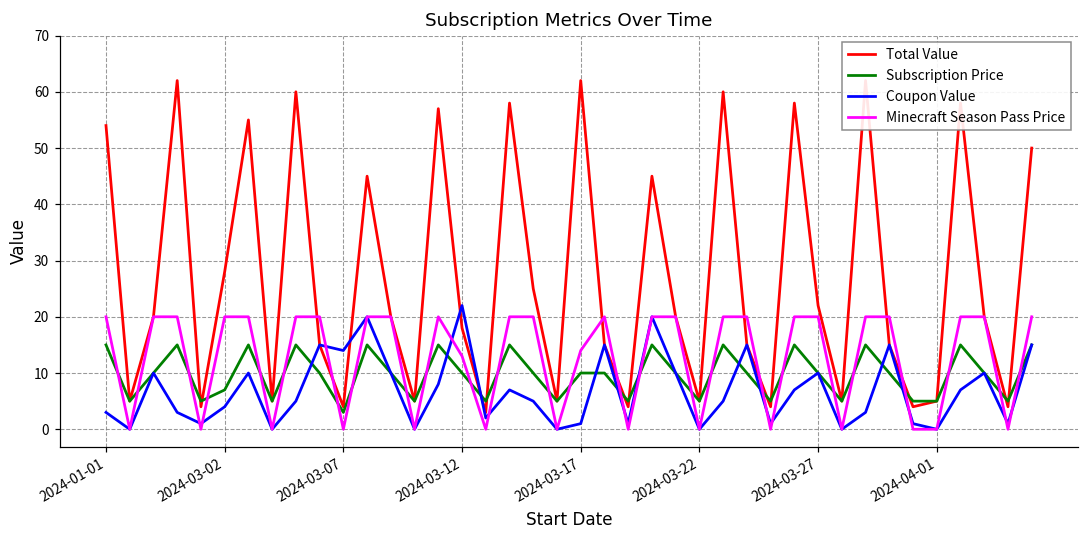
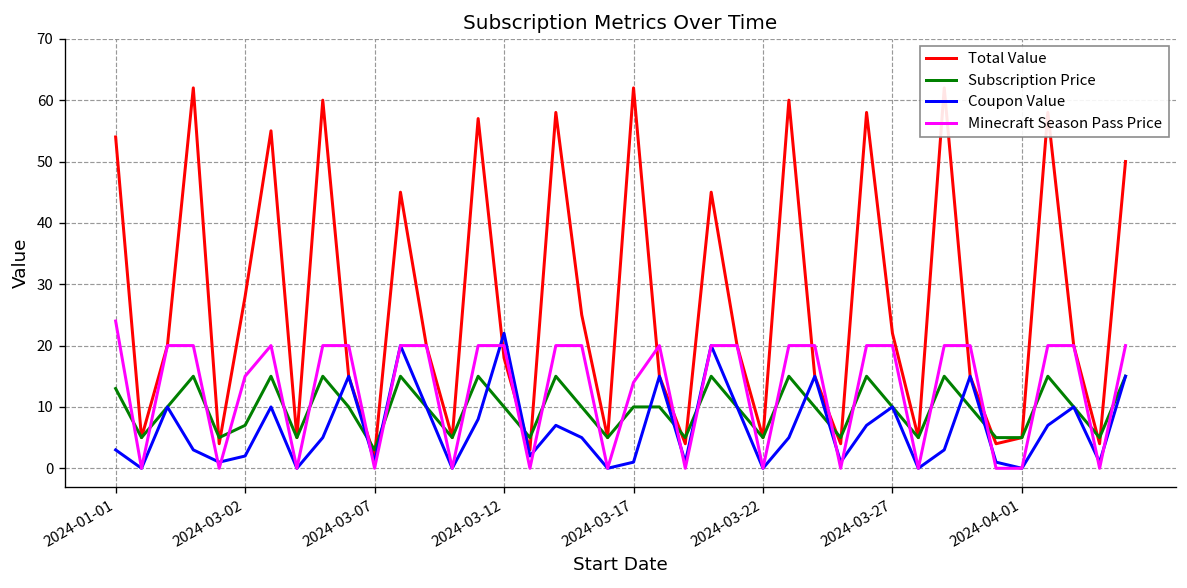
  {
    "Total Value": {
      "2024-01-01": 54,
      "2024-03-02": 28,
-     "2024-03-07": 4,
+     "2024-03-07": 2,
      "2024-03-12": 18,
      "2024-03-17": 62,
      "2024-03-27": 22
    },
    "Subscription Price": {
-     "2024-01-01": 15,
+     "2024-01-01": 13,
      "2024-03-02": 7,
      "2024-03-07": 3,
      "2024-03-12": 10,
      "2024-03-17": 10
    },
    "Coupon Value": {
      "2024-01-01": 3,
-     "2024-03-02": 4,
-     "2024-03-07": 14,
+     "2024-03-02": 2,
+     "2024-03-07": 1,
      "2024-03-12": 22,
      "2024-03-17": 1
    },
    "Minecraft Season Pass Price": {
-     "2024-01-01": 20,
-     "2024-03-02": 20,
+     "2024-01-01": 24,
+     "2024-03-02": 15,
      "2024-03-07": 0,
-     "2024-03-12": 13,
+     "2024-03-12": 20,
      "2024-03-17": 14,
      "2024-03-27": 20
    }
  }
